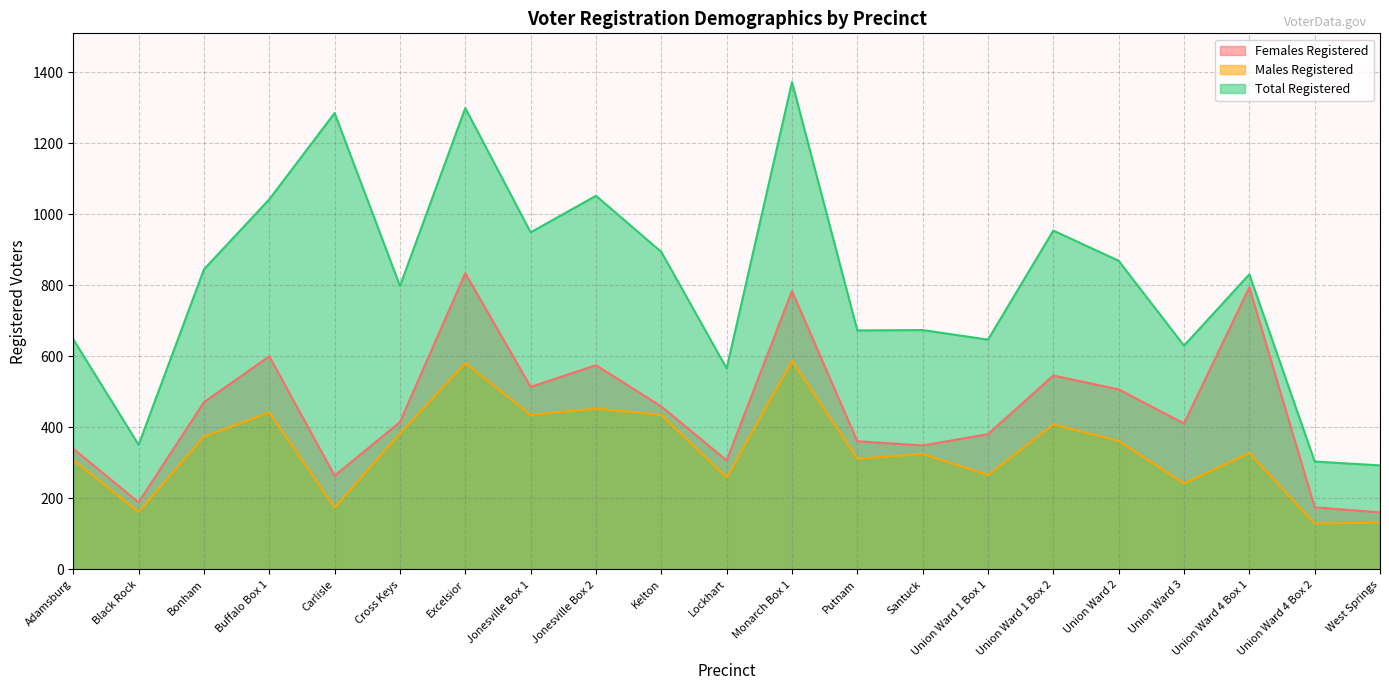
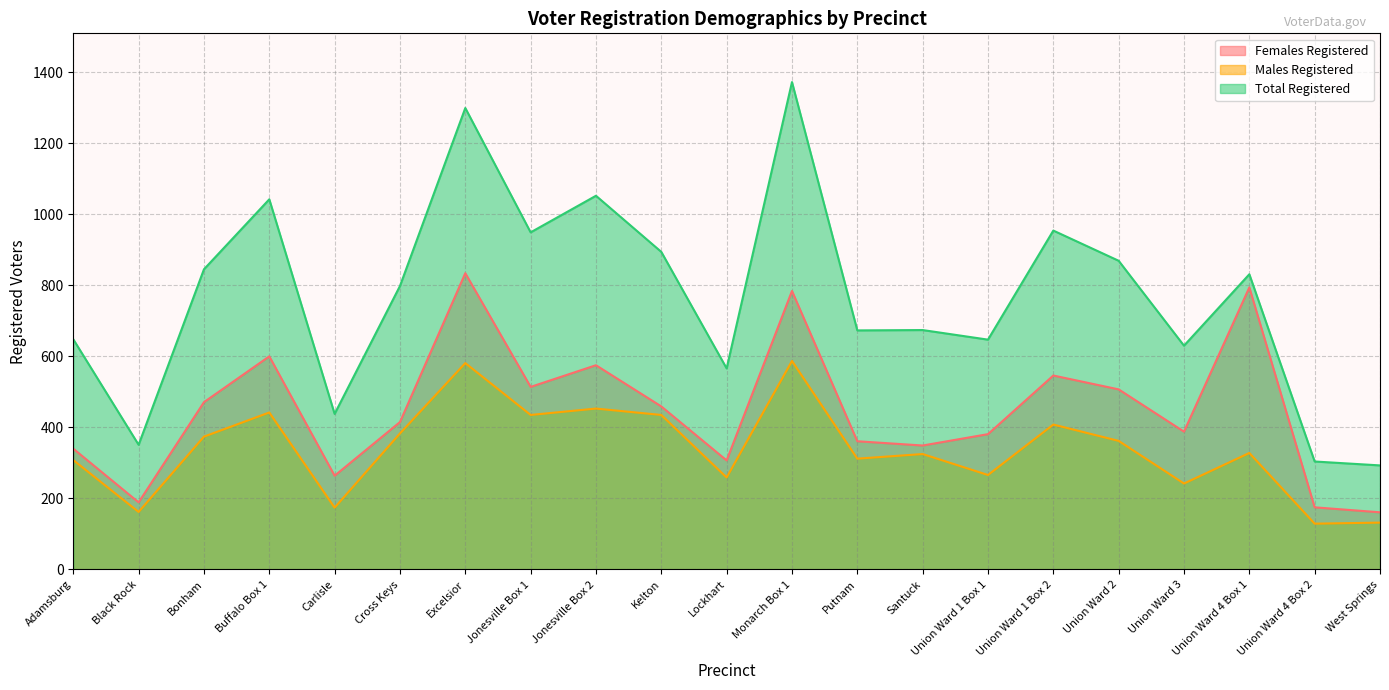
  {
    "Females Registered": {
      "Adamsburg": 340,
      "Black Rock": 190,
      "Bonham": 470,
      "Buffalo Box 1": 600,
      "Carlisle": 260,
      "Cross Keys": 420,
      "Excelsior": 830,
      "Jonesville Box 1": 510,
      "Jonesville Box 2": 580,
      "Kelton": 460,
      "Lockhart": 310,
      "Monarch Box 1": 780,
      "Putnam": 360,
      "Santuck": 350,
      "Union Ward 1 Box 1": 380,
      "Union Ward 1 Box 2": 550,
      "Union Ward 2": 510,
-     "Union Ward 3": 410,
+     "Union Ward 3": 390,
      "Union Ward 4 Box 1": 790,
      "Union Ward 4 Box 2": 180,
      "West Springs": 160
    },
    "Males Registered": {
      "Adamsburg": 310,
      "Black Rock": 160,
      "Bonham": 370,
      "Buffalo Box 1": 440,
      "Carlisle": 170,
      "Cross Keys": 380,
      "Excelsior": 580,
      "Jonesville Box 1": 440,
      "Jonesville Box 2": 450,
      "Kelton": 440,
      "Lockhart": 260,
      "Monarch Box 1": 590,
      "Putnam": 310,
      "Santuck": 330,
      "Union Ward 1 Box 1": 270,
      "Union Ward 1 Box 2": 410,
      "Union Ward 2": 360,
      "Union Ward 3": 240,
      "Union Ward 4 Box 1": 330,
      "Union Ward 4 Box 2": 130,
      "West Springs": 130
    },
    "Total Registered": {
      "Adamsburg": 650,
      "Black Rock": 350,
      "Bonham": 850,
      "Buffalo Box 1": 1040,
-     "Carlisle": 1290,
+     "Carlisle": 440,
      "Cross Keys": 800,
      "Excelsior": 1300,
      "Jonesville Box 1": 950,
      "Jonesville Box 2": 1050,
      "Kelton": 890,
      "Lockhart": 570,
      "Monarch Box 1": 1370,
      "Putnam": 670,
      "Santuck": 670,
      "Union Ward 1 Box 1": 650,
      "Union Ward 1 Box 2": 950,
      "Union Ward 2": 870,
      "Union Ward 3": 630,
      "Union Ward 4 Box 1": 830,
      "Union Ward 4 Box 2": 300,
      "West Springs": 290
    }
  }
